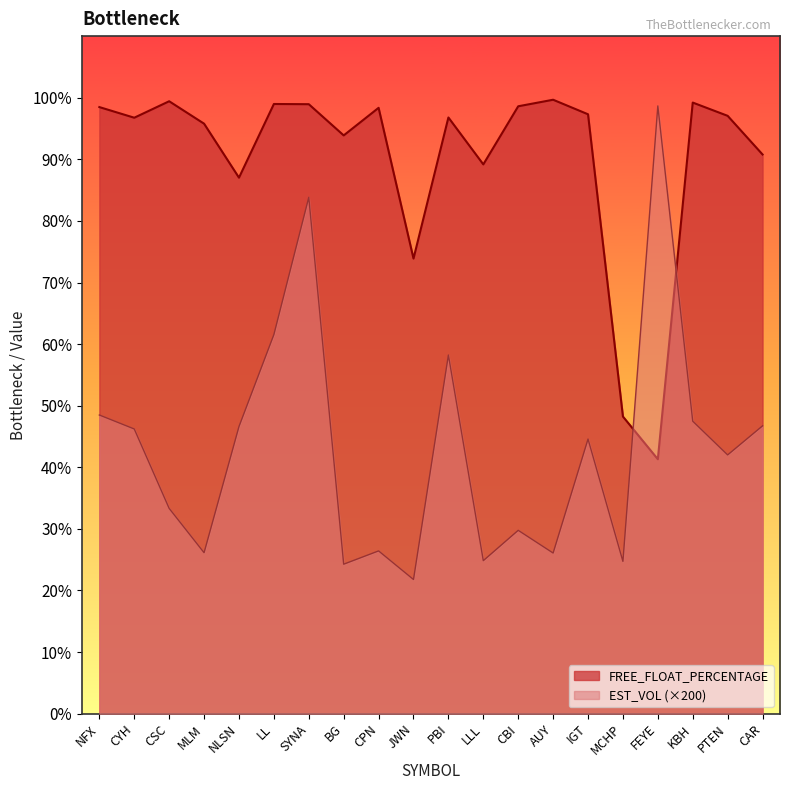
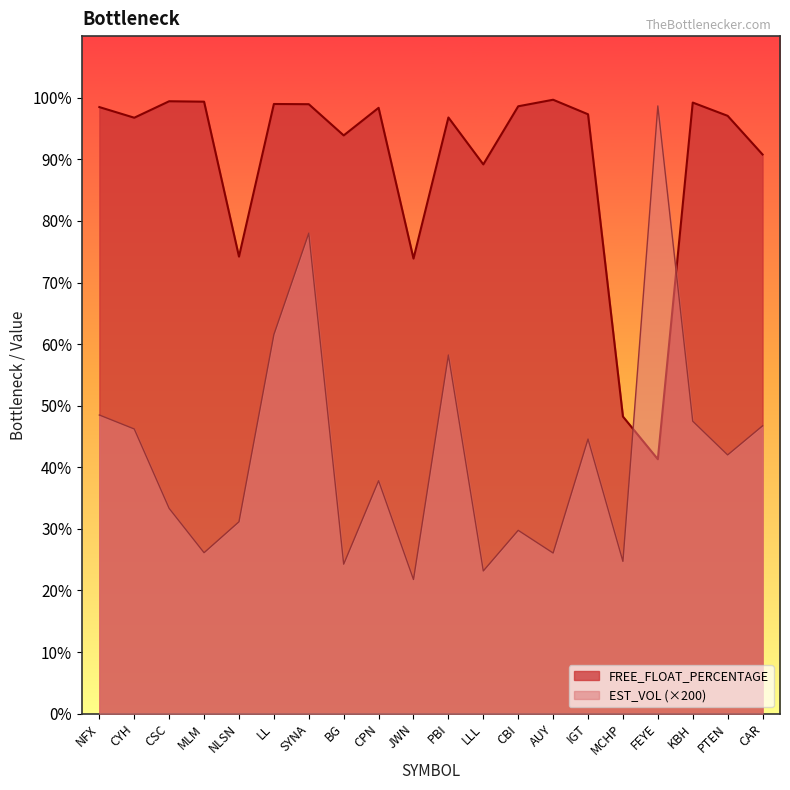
  {
    "FREE_FLOAT_PERCENTAGE": {
      "NFX": "98%",
      "CYH": "97%",
      "CSC": "99%",
-     "MLM": "96%",
-     "NLSN": "87%",
+     "MLM": "99%",
+     "NLSN": "74%",
      "LL": "99%",
      "SYNA": "99%",
      "BG": "94%",
      "CPN": "98%",
      "JWN": "74%",
      "PBI": "97%",
      "LLL": "89%",
      "CBI": "99%",
      "AUY": "100%",
      "IGT": "97%",
      "MCHP": "48%",
      "FEYE": "41%",
      "KBH": "99%",
      "PTEN": "97%",
      "CAR": "91%"
    },
    "EST_VOL (×200)": {
      "NFX": "48%",
      "CYH": "46%",
      "CSC": "33%",
      "MLM": "26%",
-     "NLSN": "47%",
+     "NLSN": "31%",
      "LL": "62%",
-     "SYNA": "84%",
+     "SYNA": "78%",
      "BG": "24%",
-     "CPN": "26%",
+     "CPN": "38%",
      "JWN": "22%",
      "PBI": "58%",
-     "LLL": "25%",
+     "LLL": "23%",
      "CBI": "30%",
      "AUY": "26%",
      "IGT": "45%",
      "MCHP": "25%",
      "FEYE": "99%",
      "KBH": "47%",
      "PTEN": "42%",
      "CAR": "47%"
    }
  }
